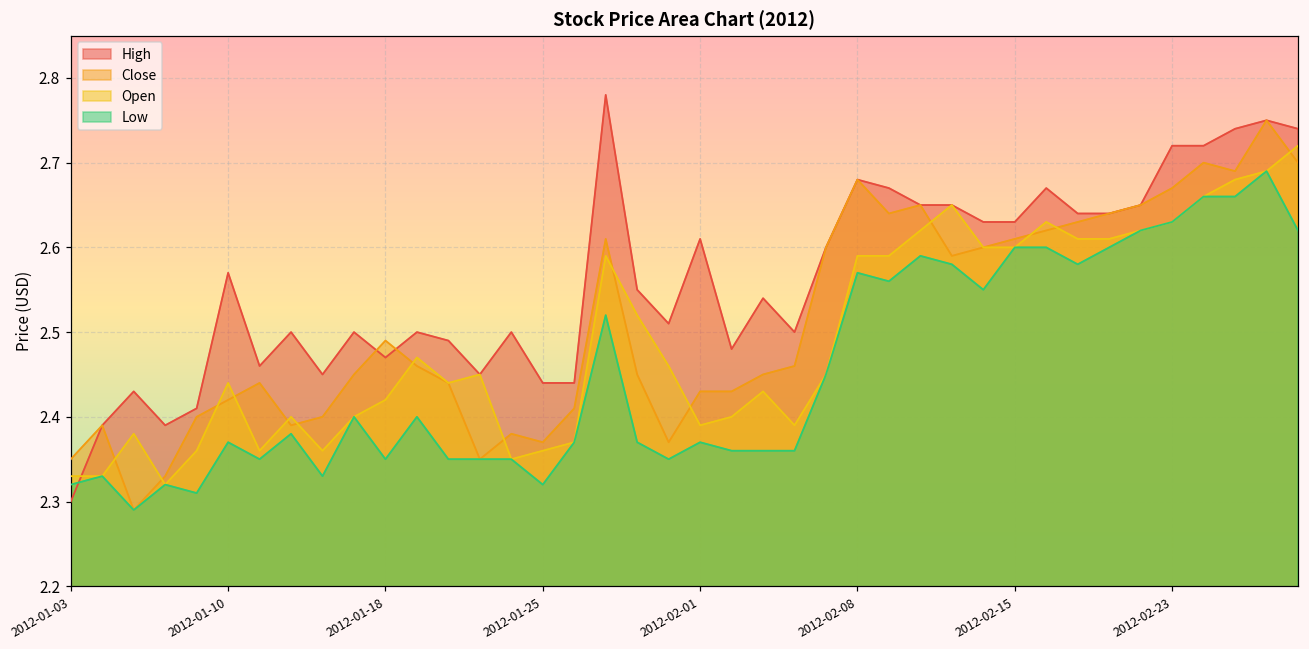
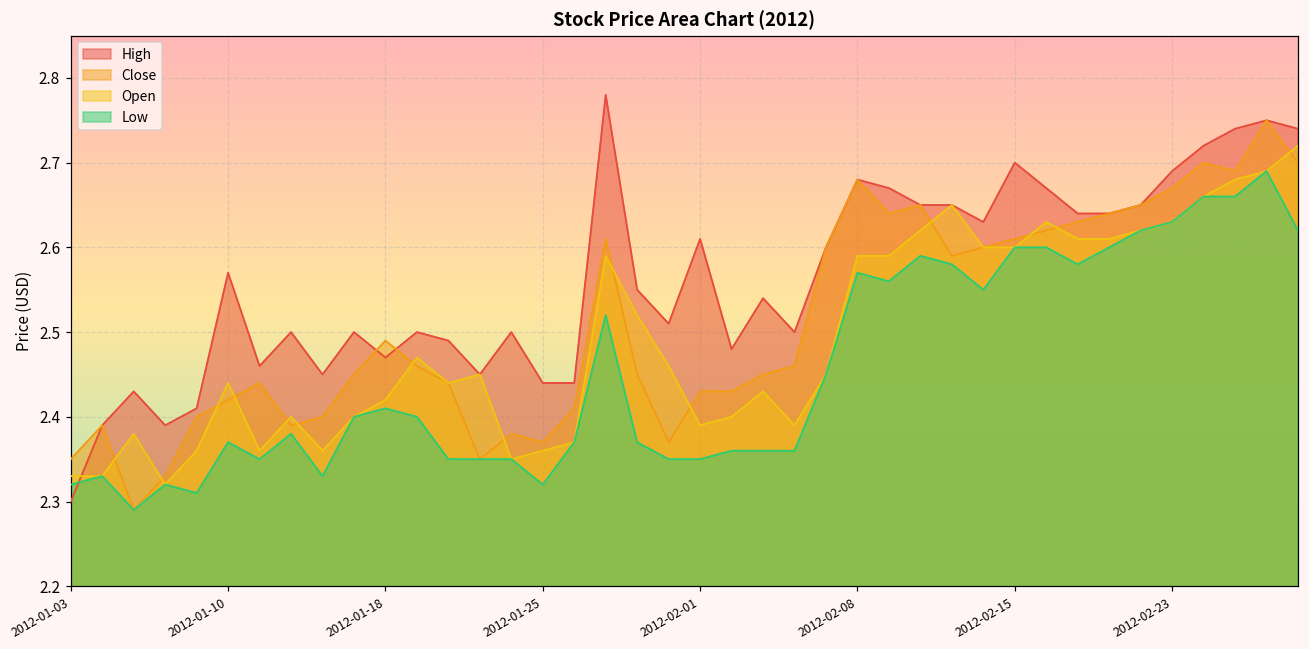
  {
    "High": {
      "2012-01-03": 2.30,
      "2012-01-10": 2.57,
      "2012-01-18": 2.47,
      "2012-01-25": 2.44,
      "2012-02-01": 2.61,
-     "2012-02-15": 2.63,
-     "2012-02-23": 2.72
+     "2012-02-15": 2.70,
+     "2012-02-23": 2.69
    },
    "Low": {
      "2012-01-03": 2.32,
      "2012-01-10": 2.37,
-     "2012-01-18": 2.35,
+     "2012-01-18": 2.41,
      "2012-01-25": 2.32,
-     "2012-02-01": 2.37,
+     "2012-02-01": 2.35,
      "2012-02-08": 2.57
    }
  }
